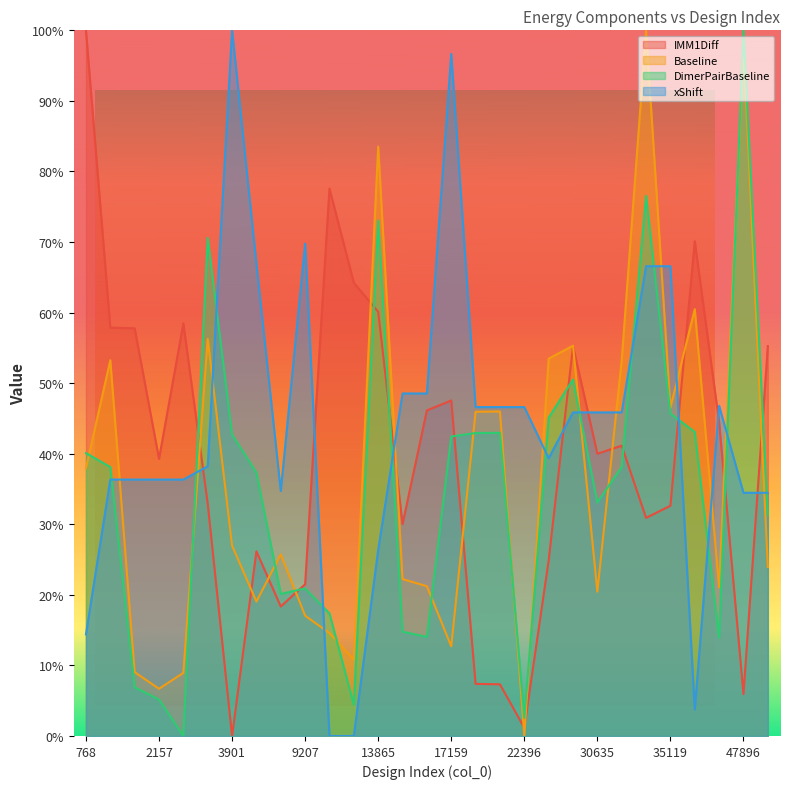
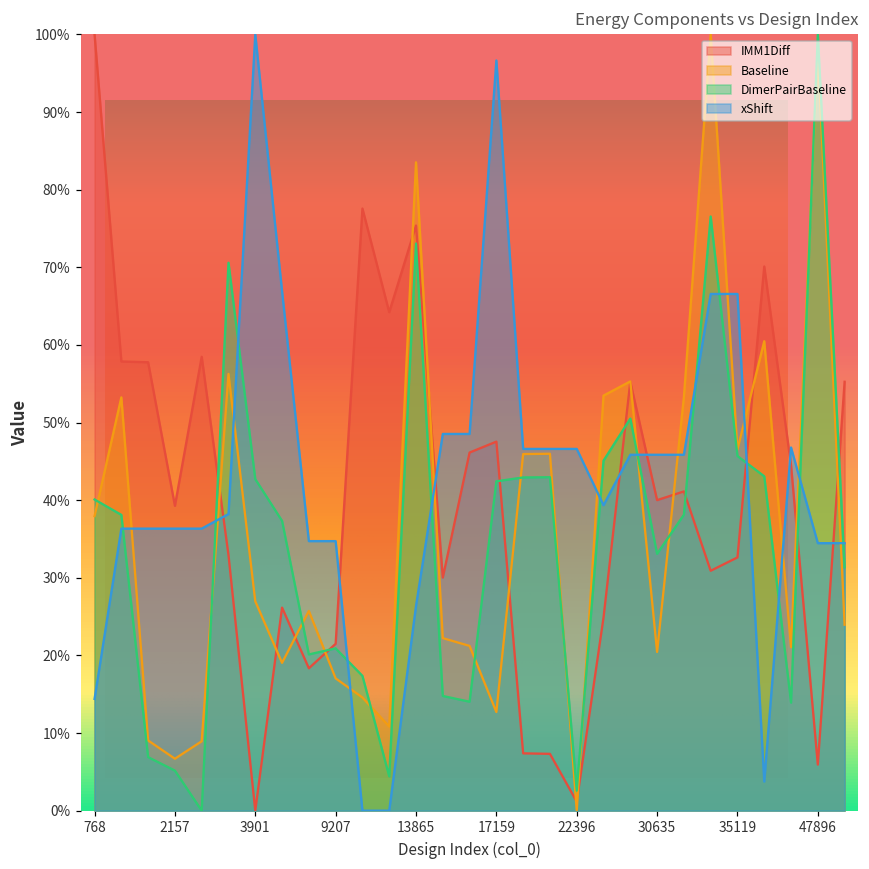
  {
    "Energy Components vs Design Index": {
      "IMM1Diff": {
        "768": "100%",
        "2157": "39%",
        "3901": "0%",
        "9207": "22%",
-       "13865": "60%",
+       "13865": "75%",
        "17159": "48%",
        "22396": "1%",
        "30635": "40%",
        "35119": "33%",
        "47896": "6%"
      },
      "Baseline": {
        "768": "38%",
        "2157": "7%",
        "3901": "27%",
        "9207": "17%",
        "13865": "84%",
        "17159": "13%",
        "22396": "0%",
        "30635": "20%",
        "35119": "47%"
      },
      "DimerPairBaseline": {
        "768": "40%",
        "2157": "5%",
        "3901": "43%",
        "9207": "21%",
        "13865": "73%",
        "17159": "42%",
        "22396": "3%",
        "30635": "33%",
        "35119": "46%",
        "47896": "100%"
      },
      "xShift": {
        "768": "14%",
        "2157": "36%",
        "3901": "100%",
-       "9207": "70%",
+       "9207": "35%",
        "13865": "26%",
        "17159": "97%",
        "22396": "47%",
        "30635": "46%",
        "35119": "67%",
        "47896": "34%"
      }
    }
  }
